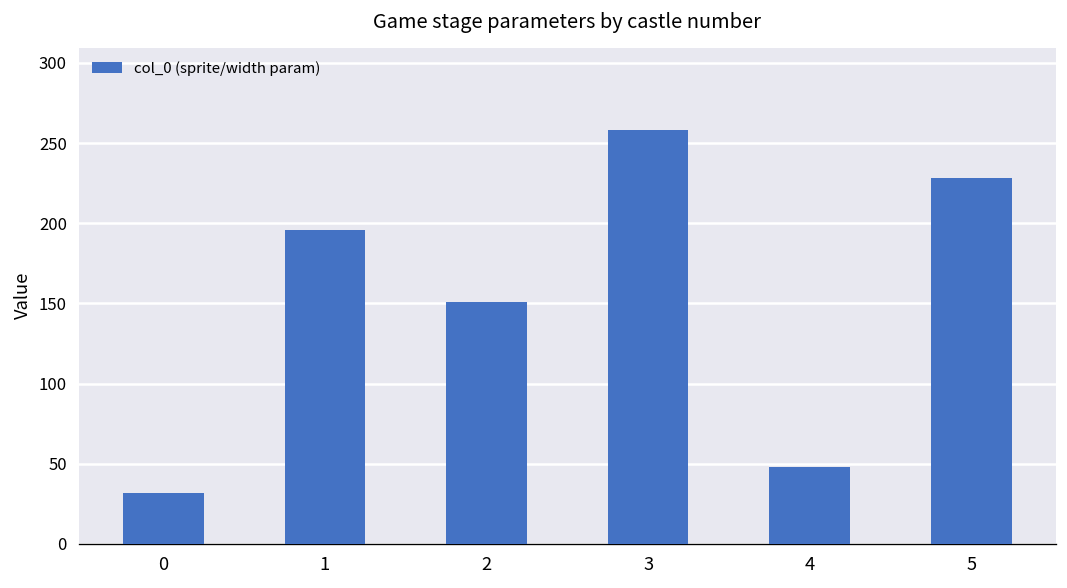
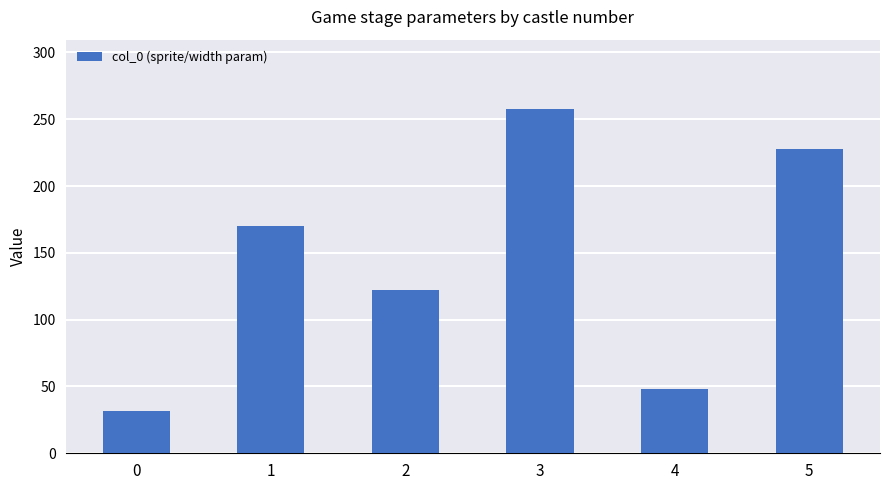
  {
    "0": 32,
-   "1": 196,
-   "2": 151,
+   "1": 170,
+   "2": 122,
    "3": 258,
    "4": 48,
    "5": 228
  }
